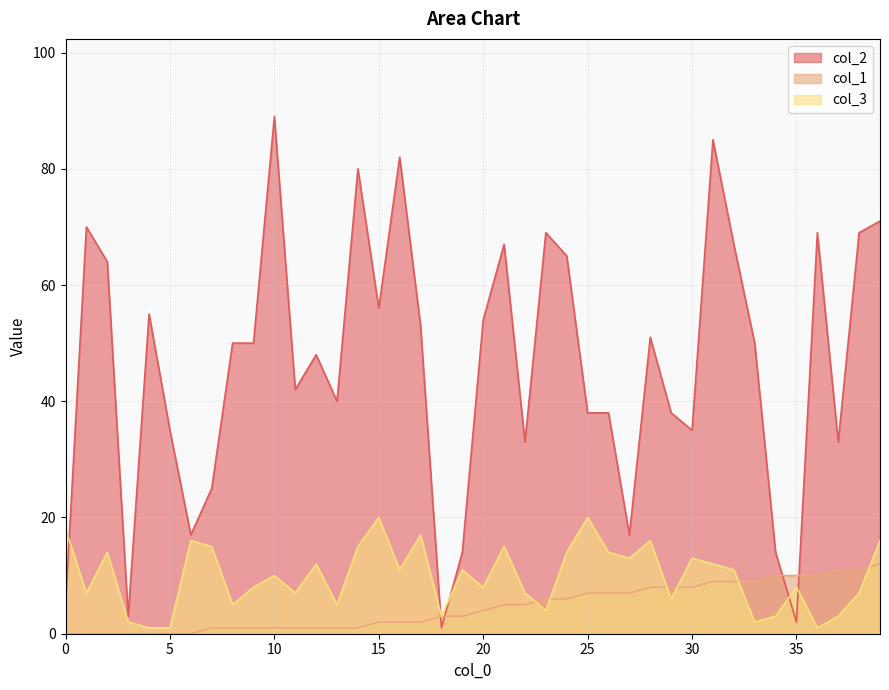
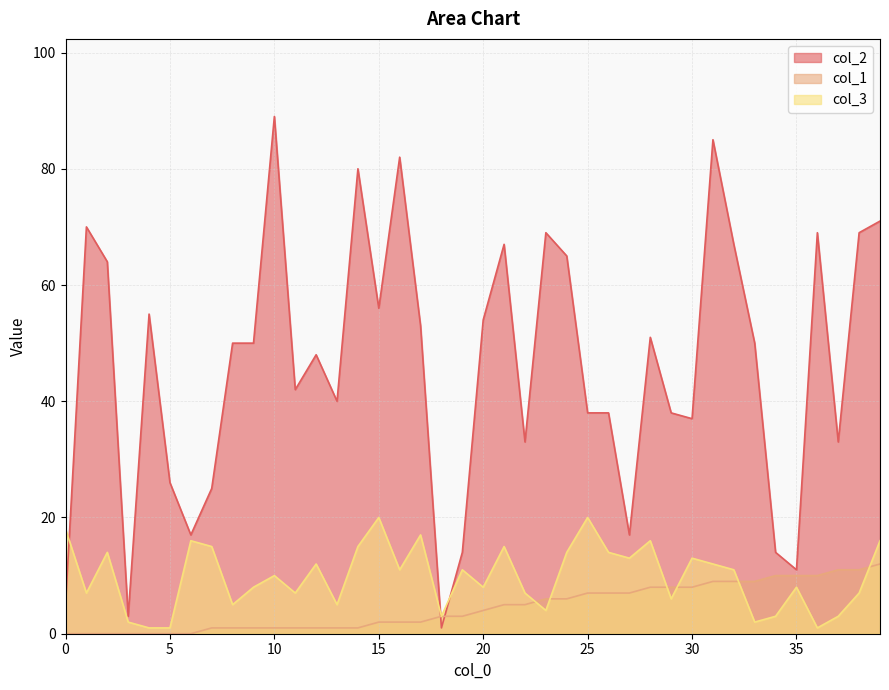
  {
    "col_2": {
      "0": 5,
-     "5": 35,
+     "5": 26,
      "10": 89,
      "15": 56,
      "20": 54,
      "25": 38,
-     "30": 35,
-     "35": 2
+     "30": 37,
+     "35": 11
    }
  }
